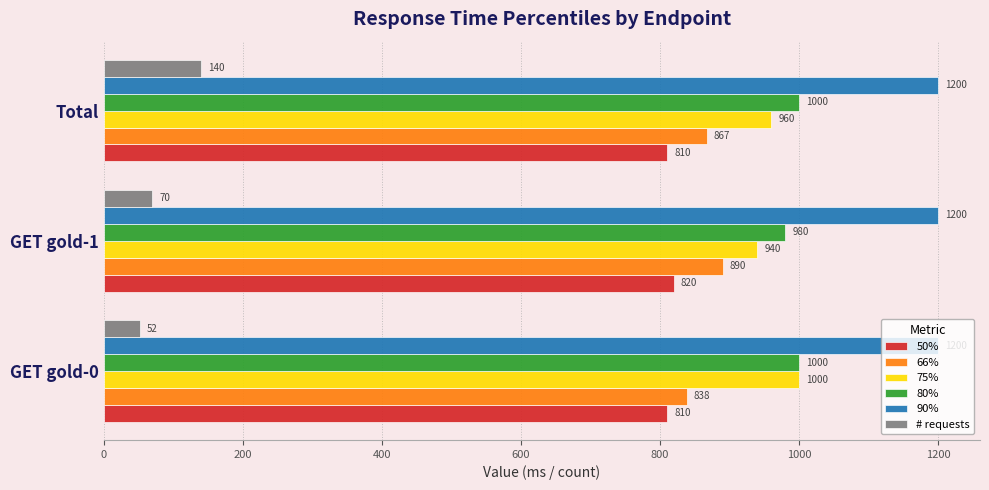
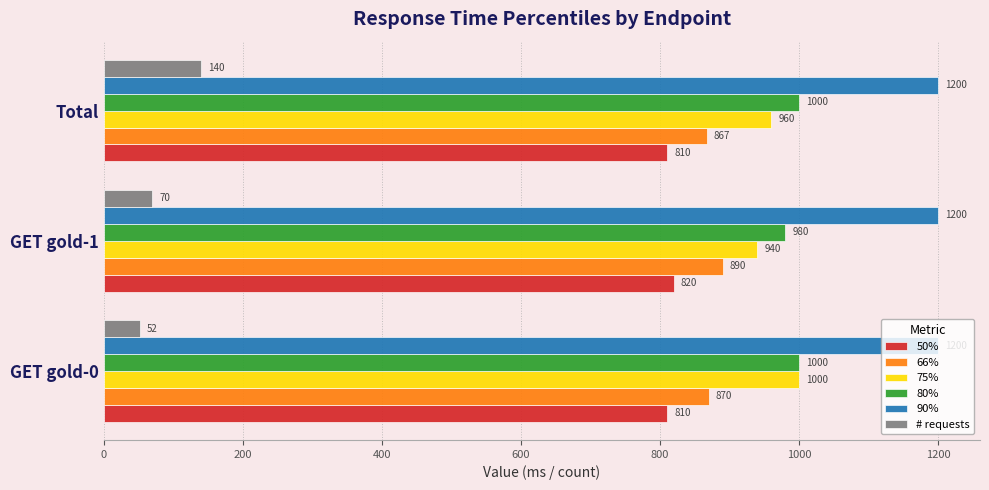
  {
    "50%": {
      "Total": 810,
      "GET gold-1": 820,
      "GET gold-0": 810
    },
    "66%": {
      "Total": 867,
      "GET gold-1": 890,
-     "GET gold-0": 838
+     "GET gold-0": 870
    },
    "75%": {
      "Total": 960,
      "GET gold-1": 940,
      "GET gold-0": 1000
    },
    "80%": {
      "Total": 1000,
      "GET gold-1": 980,
      "GET gold-0": 1000
    },
    "90%": {
      "Total": 1200,
      "GET gold-1": 1200
    },
    "# requests": {
      "Total": 140,
      "GET gold-1": 70,
      "GET gold-0": 52
    }
  }
